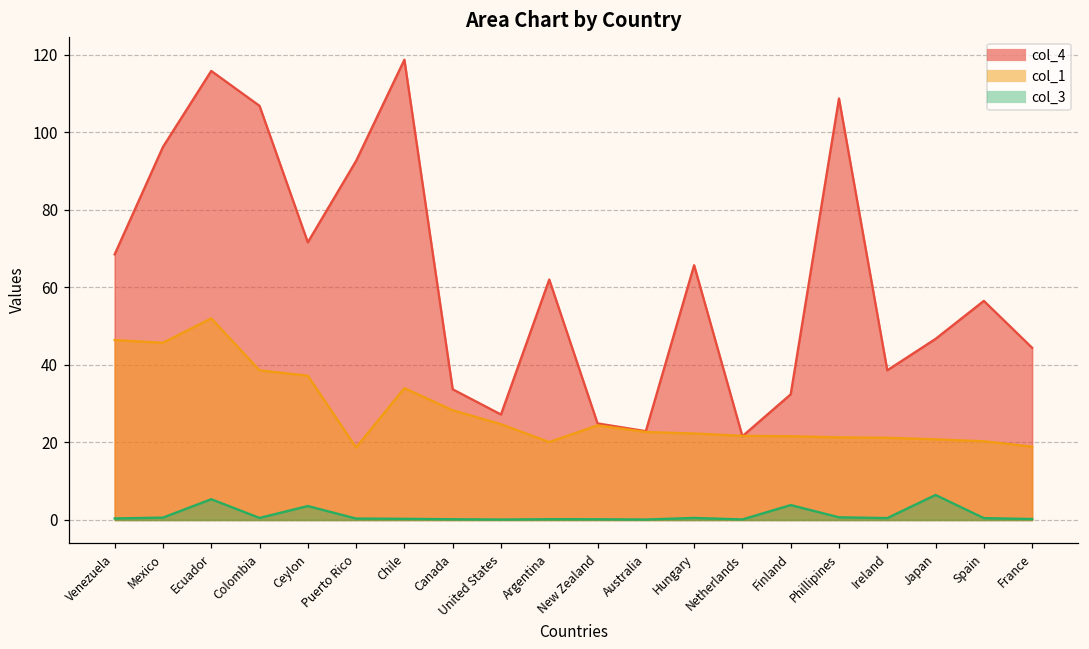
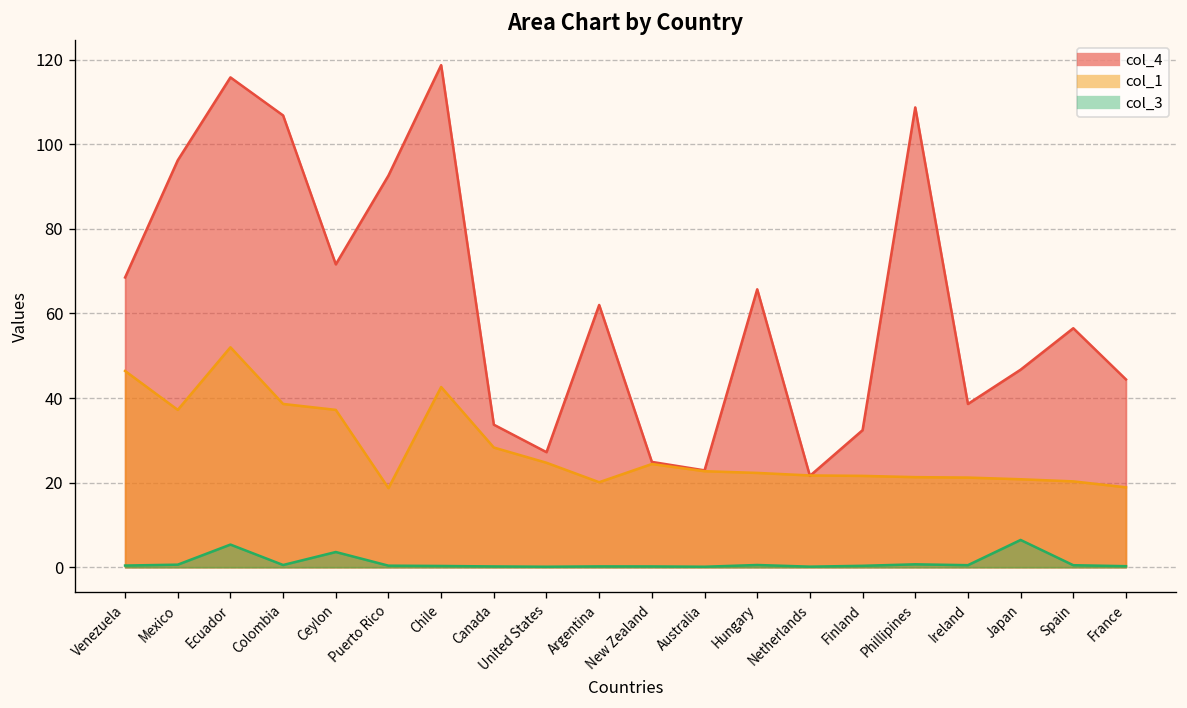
  {
    "col_4": {
      "Venezuela": 69,
      "Mexico": 96,
      "Ecuador": 116,
      "Colombia": 107,
      "Ceylon": 72,
      "Puerto Rico": 93,
      "Chile": 119,
      "Canada": 34,
      "United States": 27,
      "Argentina": 62,
      "Hungary": 66,
      "Finland": 32,
      "Phillipines": 109,
      "Ireland": 39,
      "Japan": 47,
      "Spain": 57,
      "France": 44
    },
    "col_1": {
      "Venezuela": 46,
-     "Mexico": 46,
+     "Mexico": 37,
      "Ecuador": 52,
      "Colombia": 39,
      "Ceylon": 37,
      "Puerto Rico": 19,
-     "Chile": 34,
+     "Chile": 43,
      "Canada": 28,
      "United States": 25,
      "Argentina": 20,
      "Hungary": 22,
      "Finland": 22,
      "Phillipines": 21,
      "Ireland": 21,
      "Japan": 21,
      "Spain": 20,
      "France": 19
    },
    "col_3": {
      "Venezuela": 0,
      "Mexico": 1,
      "Ecuador": 5,
      "Colombia": 1,
      "Ceylon": 4,
      "Puerto Rico": 0,
      "Chile": 0,
      "Canada": 0,
      "United States": 0,
      "Argentina": 0,
      "New Zealand": 0,
      "Australia": 0,
      "Hungary": 1,
      "Netherlands": 0,
-     "Finland": 4,
+     "Finland": 0,
      "Phillipines": 1,
      "Ireland": 0,
      "Japan": 6,
      "Spain": 0,
      "France": 0
    }
  }
